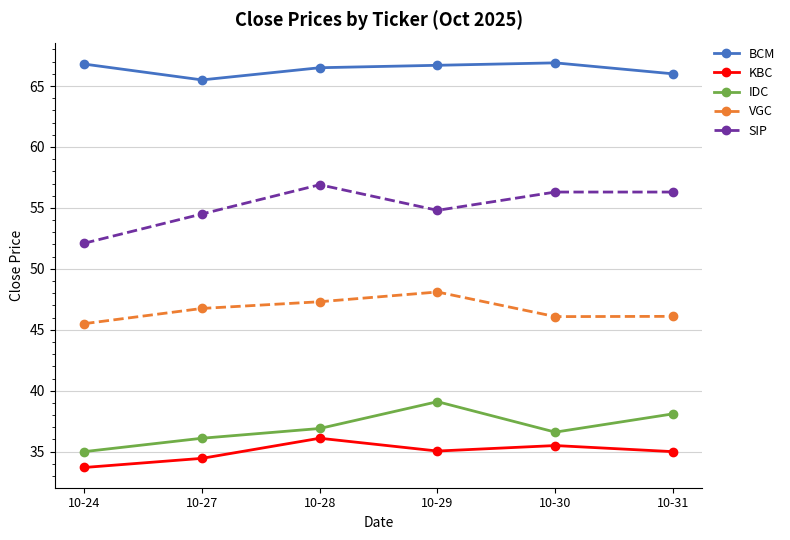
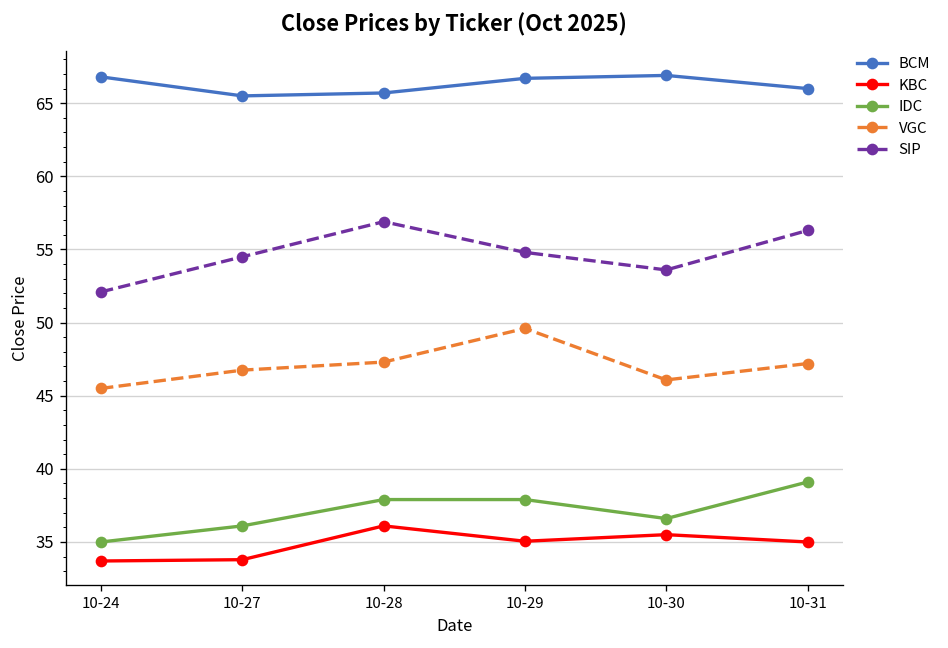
  {
    "BCM": {
      "10-24": 66.8,
      "10-27": 65.5,
-     "10-28": 66.5,
+     "10-28": 65.7,
      "10-29": 66.7,
      "10-30": 66.9,
      "10-31": 66.0
    },
    "KBC": {
      "10-24": 33.7,
-     "10-27": 34.5,
+     "10-27": 33.8,
      "10-28": 36.1,
      "10-29": 35.1,
      "10-30": 35.5,
      "10-31": 35.0
    },
    "IDC": {
      "10-24": 35.0,
      "10-27": 36.1,
-     "10-28": 36.9,
-     "10-29": 39.1,
+     "10-28": 37.9,
+     "10-29": 37.9,
      "10-30": 36.6,
-     "10-31": 38.1
+     "10-31": 39.1
    },
    "VGC": {
      "10-24": 45.5,
      "10-27": 46.8,
      "10-28": 47.3,
-     "10-29": 48.1,
+     "10-29": 49.6,
      "10-30": 46.1,
-     "10-31": 46.1
+     "10-31": 47.2
    },
    "SIP": {
      "10-24": 52.1,
      "10-27": 54.5,
      "10-28": 56.9,
      "10-29": 54.8,
-     "10-30": 56.3,
+     "10-30": 53.6,
      "10-31": 56.3
    }
  }
